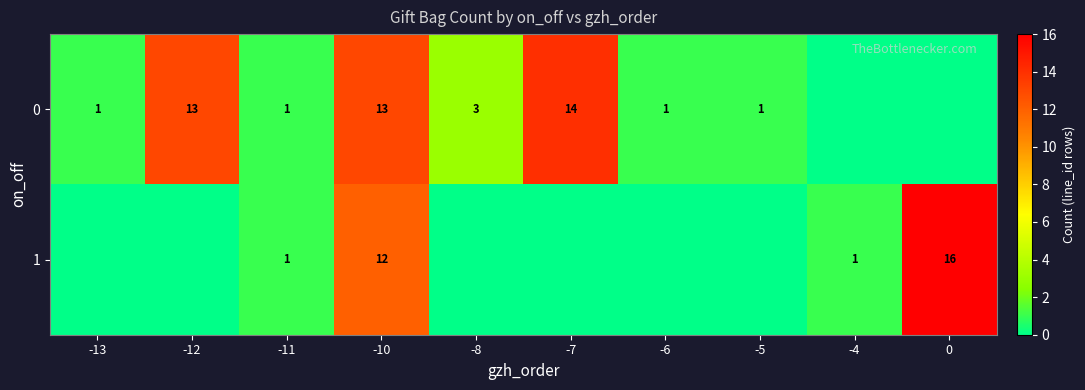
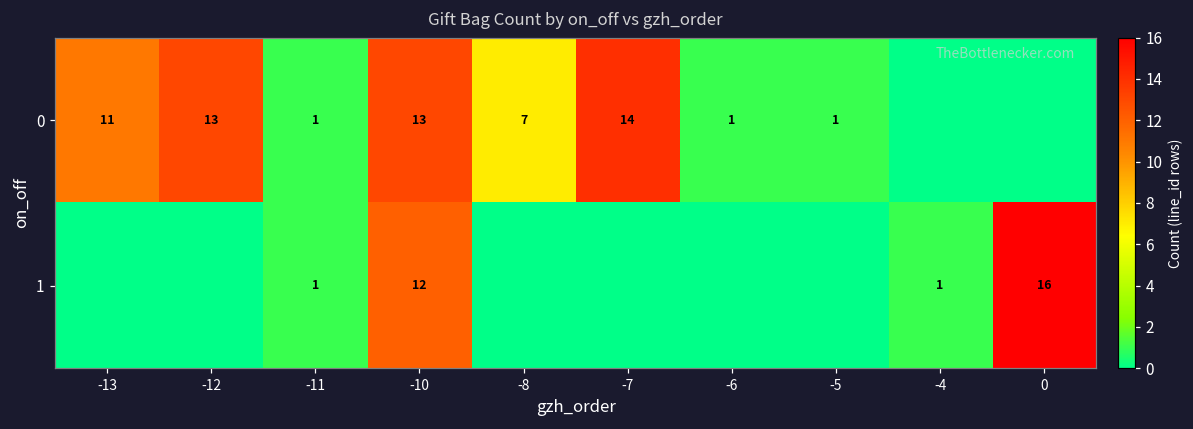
  {
    "0": {
-     "-13": 1,
+     "-13": 11,
      "-12": 13,
      "-11": 1,
      "-10": 13,
-     "-8": 3,
+     "-8": 7,
      "-7": 14,
      "-6": 1,
      "-5": 1
    },
    "1": {
      "-11": 1,
      "-10": 12,
      "-4": 1,
      "0": 16
    }
  }
